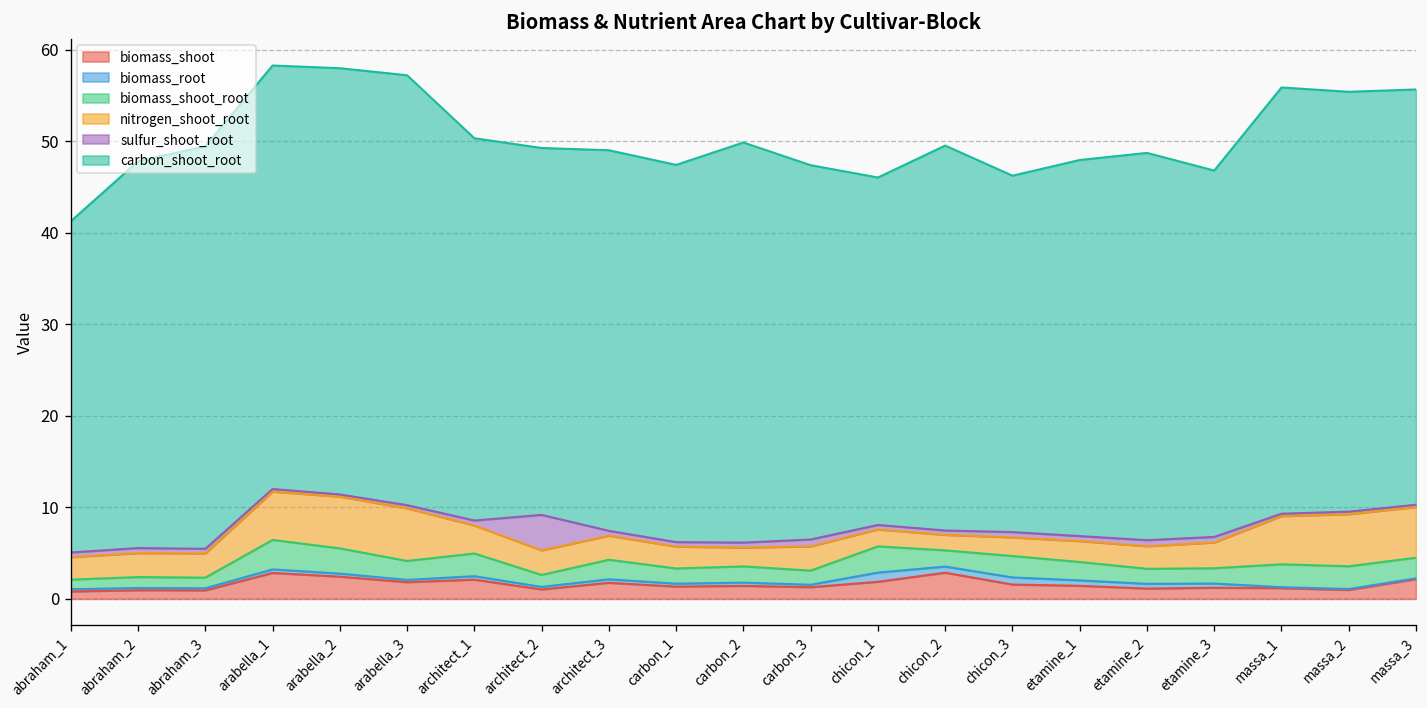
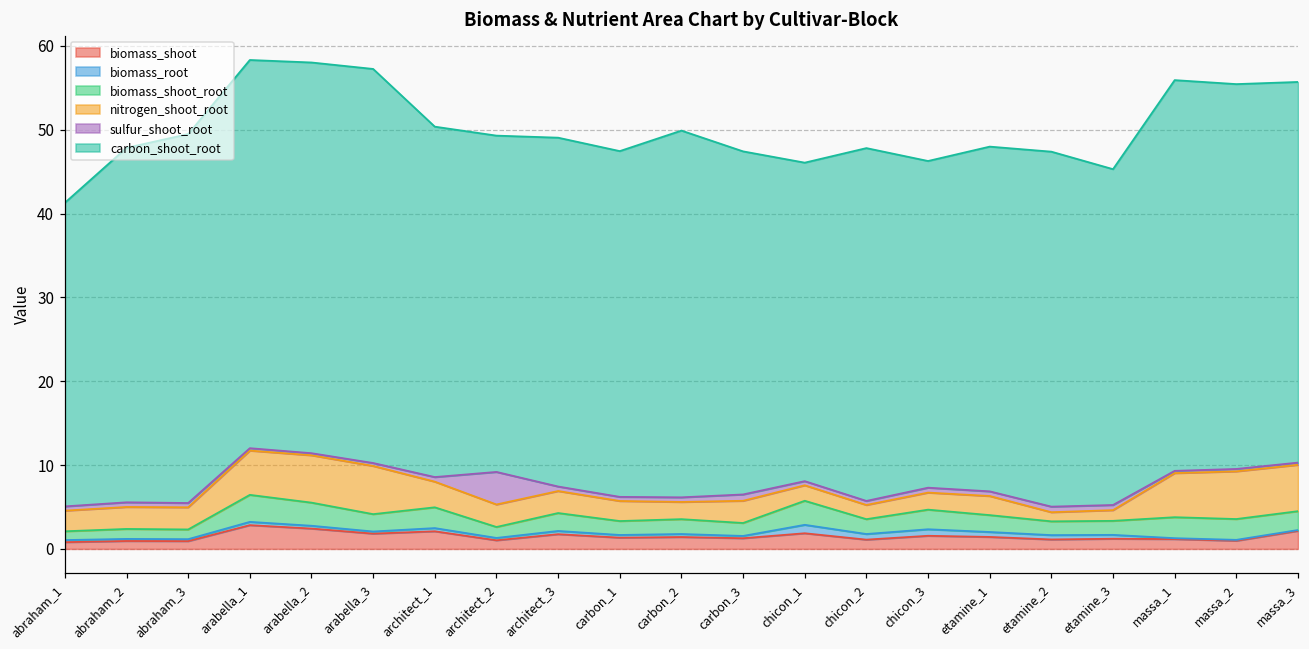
  {
    "biomass_shoot": {
      "arabella_1": 3,
      "architect_1": 2,
      "architect_3": 2,
      "carbon_2": 1,
      "chicon_1": 2,
-     "chicon_2": 3,
+     "chicon_2": 1,
      "chicon_3": 2,
      "etamine_1": 1,
      "etamine_2": 1,
      "etamine_3": 1
    },
    "biomass_root": {
      "arabella_1": 0,
      "architect_1": 0,
      "architect_3": 0,
      "carbon_2": 0,
      "chicon_1": 1,
      "chicon_2": 1,
      "chicon_3": 1,
      "etamine_1": 1,
      "etamine_2": 1,
      "etamine_3": 0
    },
    "nitrogen_shoot_root": {
      "abraham_1": 2,
      "abraham_2": 3,
      "abraham_3": 3,
      "arabella_3": 6,
      "architect_1": 3,
      "architect_2": 3,
      "architect_3": 3,
      "carbon_1": 2,
      "carbon_2": 2,
      "carbon_3": 3,
      "chicon_1": 2,
      "chicon_2": 2,
      "chicon_3": 2,
      "etamine_1": 2,
-     "etamine_2": 2,
-     "etamine_3": 3
+     "etamine_2": 1,
+     "etamine_3": 1
    },
    "sulfur_shoot_root": {
      "abraham_1": 1,
      "abraham_2": 1,
      "abraham_3": 1,
      "arabella_3": 0,
      "architect_1": 1,
      "architect_2": 4,
      "architect_3": 1,
      "carbon_1": 0,
      "carbon_2": 1,
      "carbon_3": 1,
      "chicon_1": 0,
      "chicon_2": 0,
      "chicon_3": 1,
      "etamine_1": 1,
      "etamine_2": 1,
      "etamine_3": 1
    }
  }
